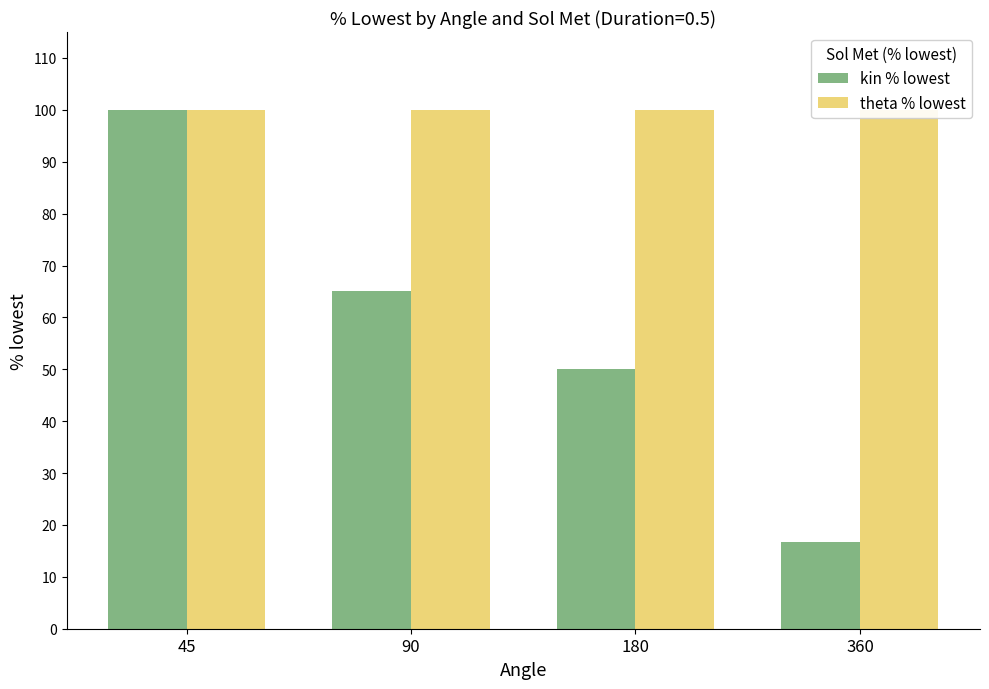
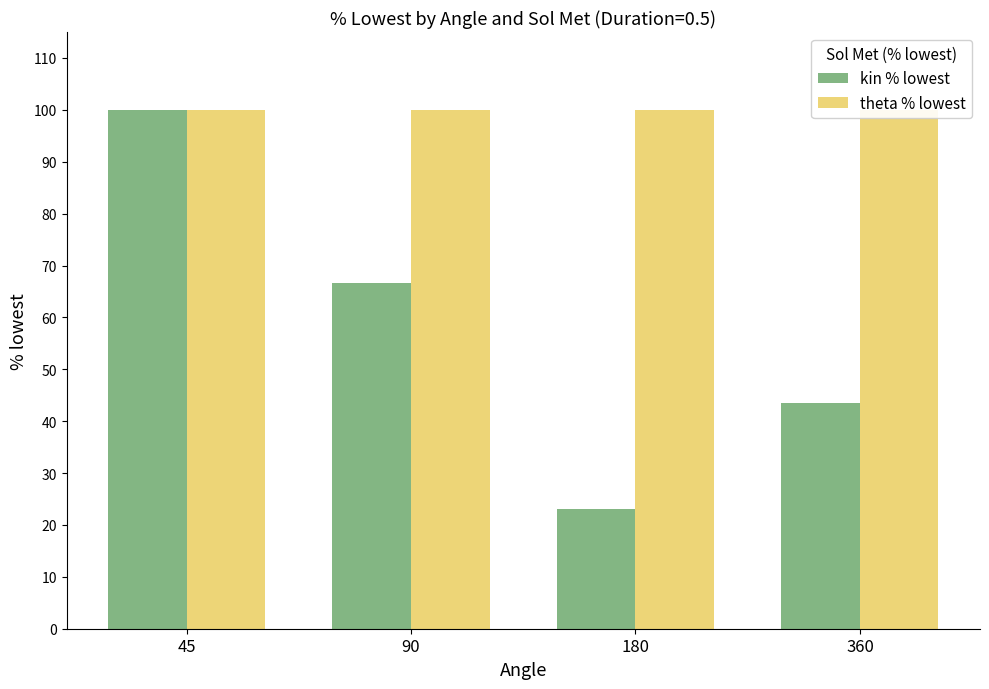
  {
    "kin % lowest": {
      "45": 100,
-     "90": 65,
-     "180": 50,
-     "360": 17
+     "90": 67,
+     "180": 23,
+     "360": 44
    },
    "theta % lowest": {
      "45": 100,
      "90": 100,
      "180": 100
    }
  }
